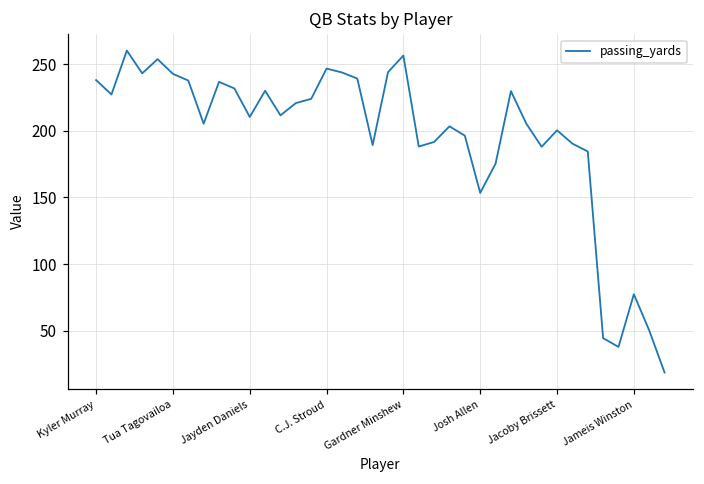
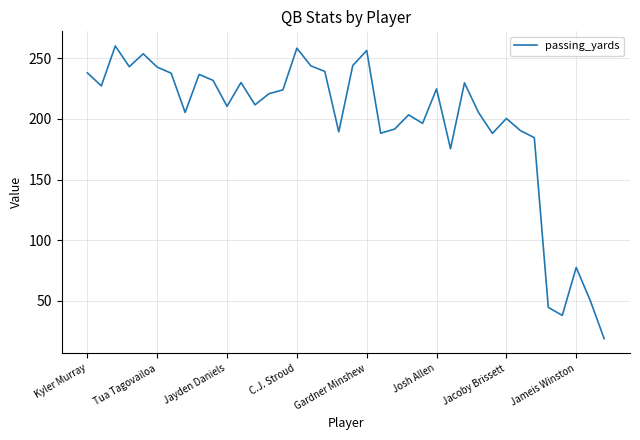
  {
    "Kyler Murray": 238,
    "Tua Tagovailoa": 243,
    "Jayden Daniels": 210,
-   "C.J. Stroud": 247,
+   "C.J. Stroud": 258,
    "Gardner Minshew": 256,
-   "Josh Allen": 153,
+   "Josh Allen": 225,
    "Jacoby Brissett": 200,
    "Jameis Winston": 77
  }
